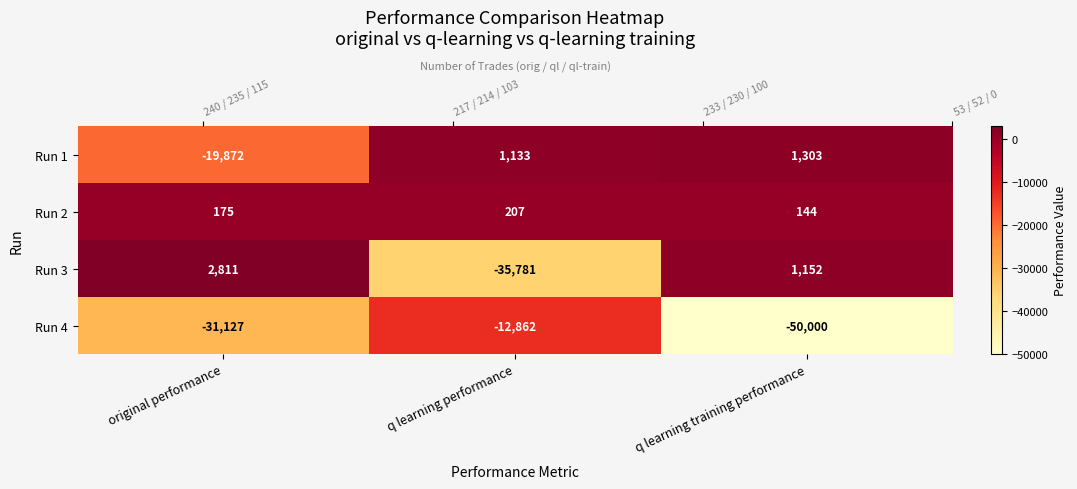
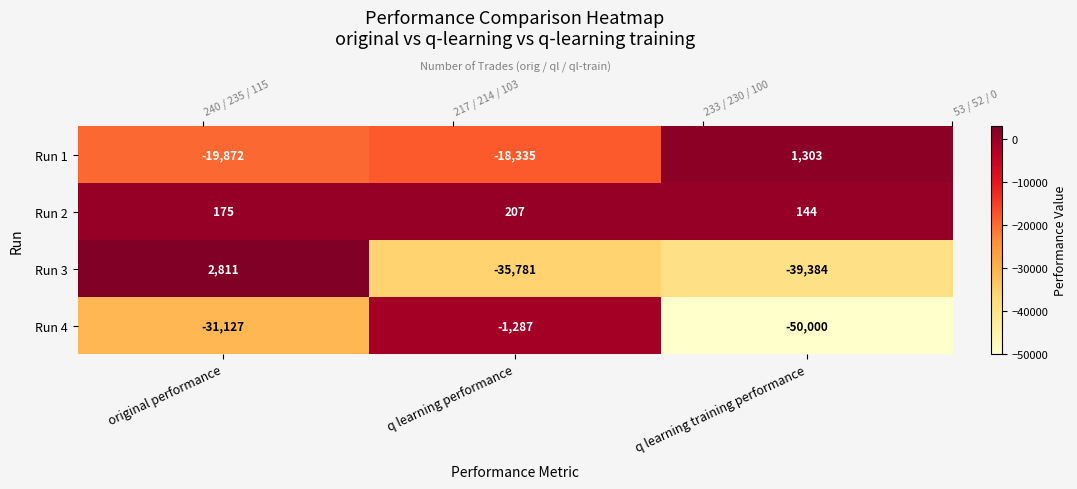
  {
    "Run 1": {
      "original performance": "-19,872",
-     "q learning performance": "1,133",
+     "q learning performance": "-18,335",
      "q learning training performance": "1,303"
    },
    "Run 2": {
      "original performance": "175",
      "q learning performance": "207",
      "q learning training performance": "144"
    },
    "Run 3": {
      "original performance": "2,811",
      "q learning performance": "-35,781",
-     "q learning training performance": "1,152"
+     "q learning training performance": "-39,384"
    },
    "Run 4": {
      "original performance": "-31,127",
-     "q learning performance": "-12,862",
+     "q learning performance": "-1,287",
      "q learning training performance": "-50,000"
    }
  }
